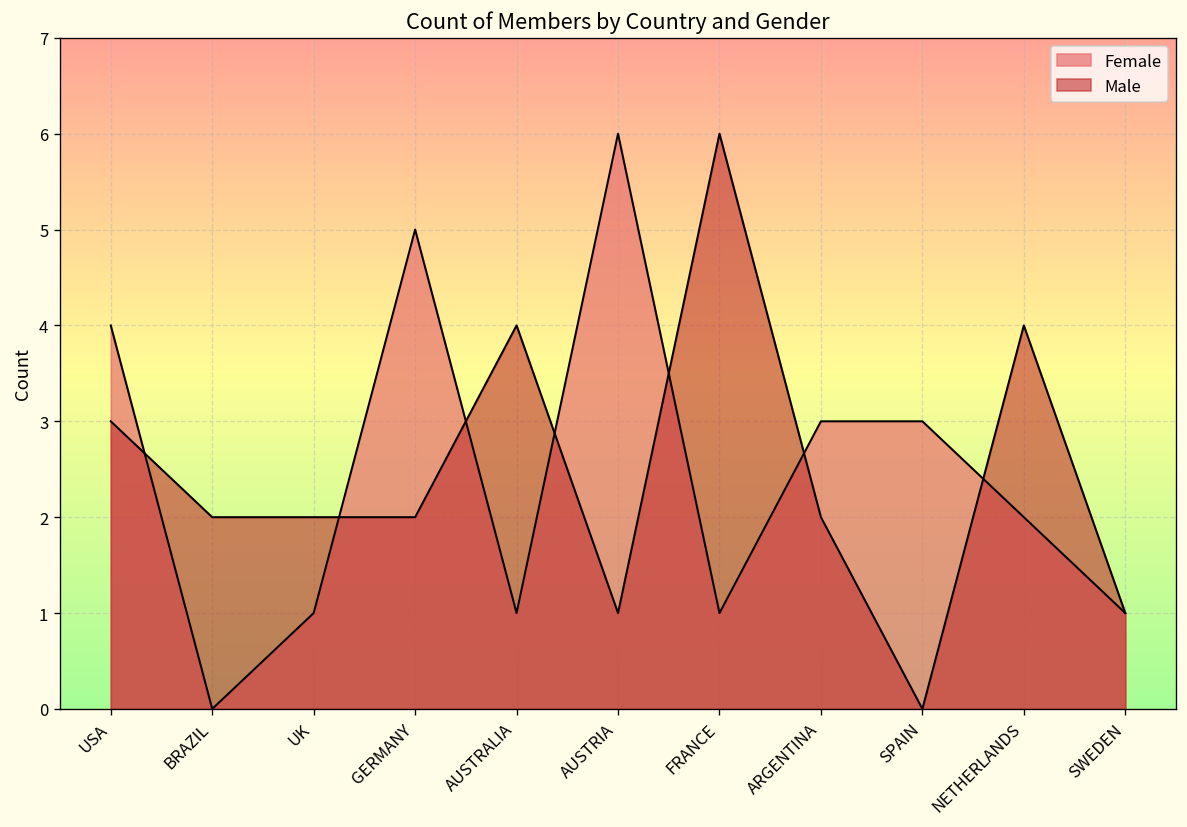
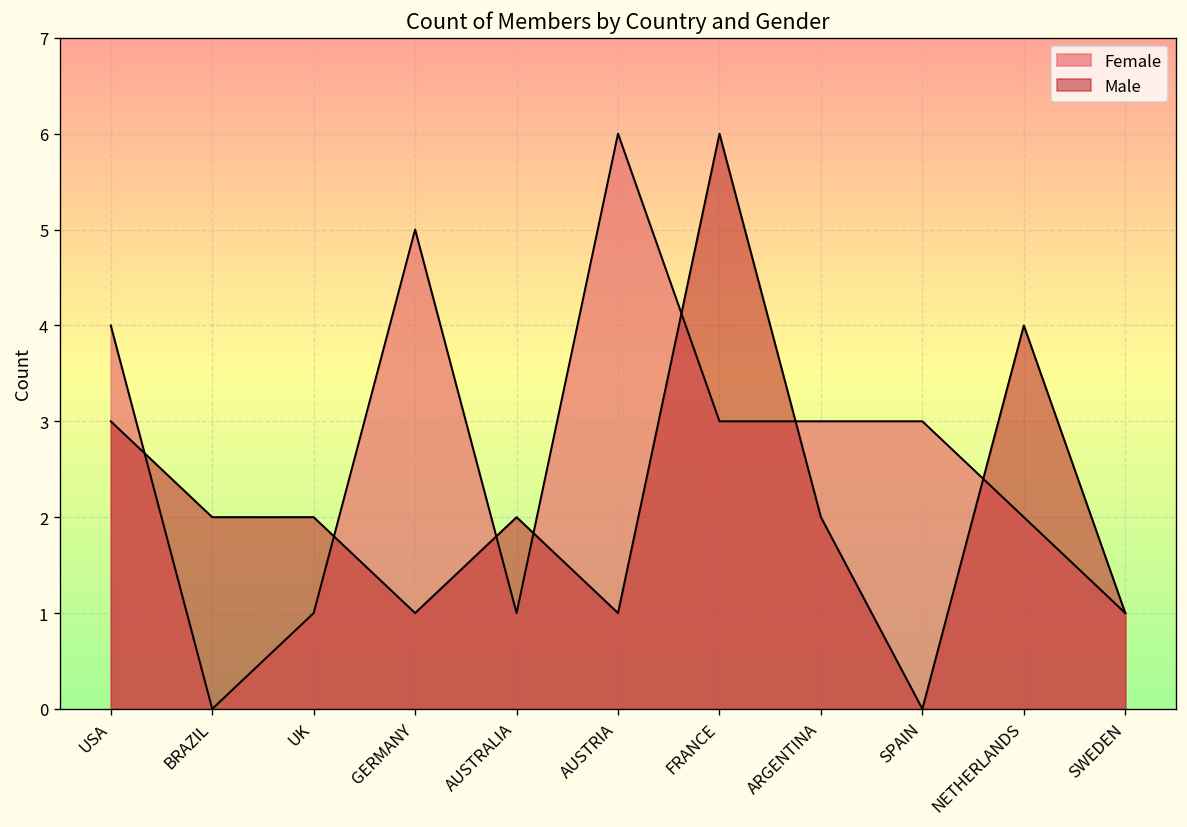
  {
    "Female": {
      "USA": 4,
      "BRAZIL": 0,
      "UK": 1,
      "GERMANY": 5,
      "AUSTRALIA": 1,
      "AUSTRIA": 6,
-     "FRANCE": 1,
+     "FRANCE": 3,
      "ARGENTINA": 3,
      "SPAIN": 3,
      "NETHERLANDS": 2
    },
    "Male": {
      "USA": 3,
      "BRAZIL": 2,
      "UK": 2,
-     "GERMANY": 2,
-     "AUSTRALIA": 4,
+     "GERMANY": 1,
+     "AUSTRALIA": 2,
      "AUSTRIA": 1,
      "FRANCE": 6,
      "ARGENTINA": 2,
      "SPAIN": 0,
      "NETHERLANDS": 4
    }
  }
